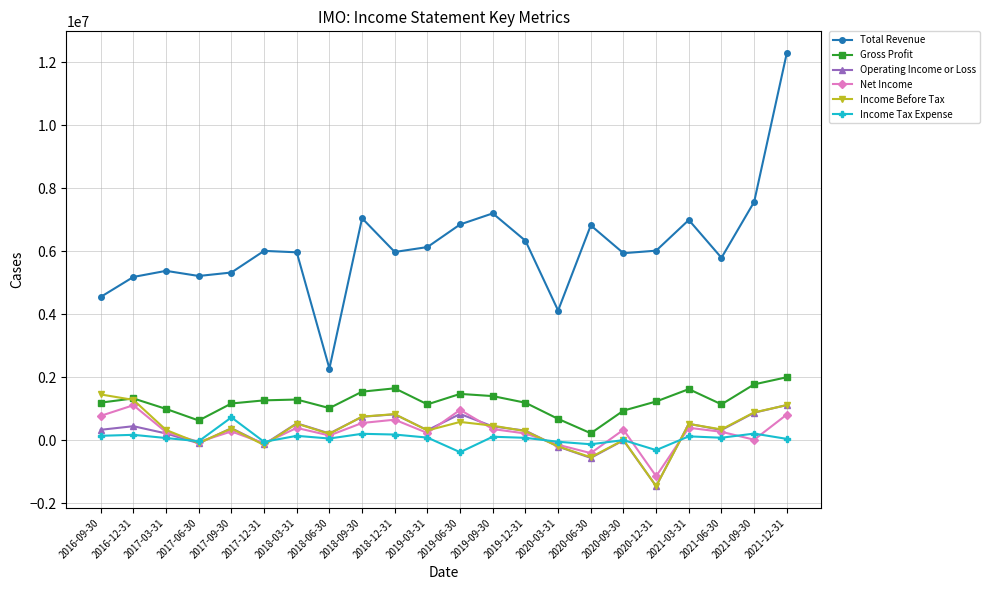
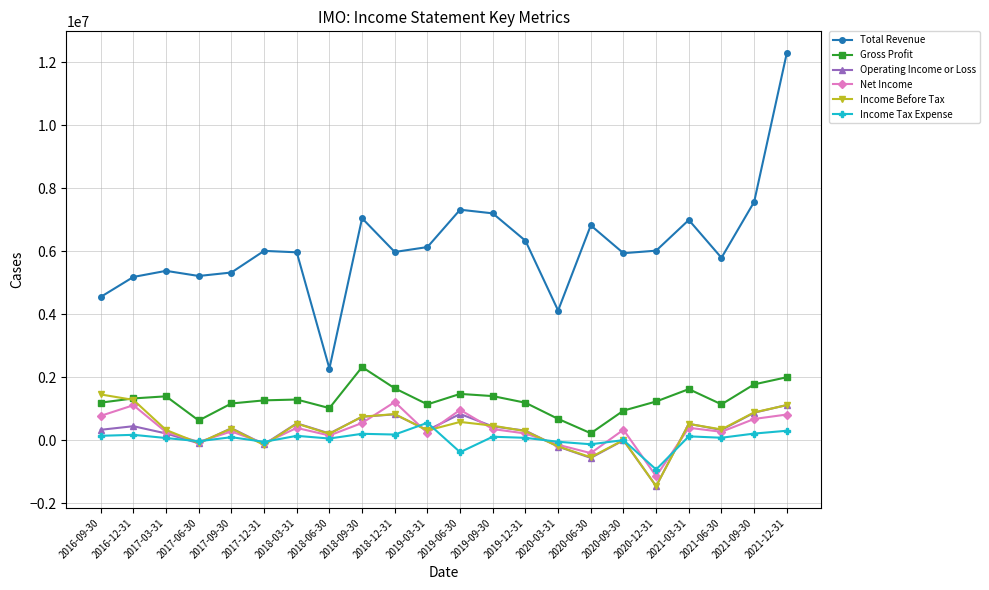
  {
    "Total Revenue": {
      "2016-09-30": 4500000,
      "2016-12-31": 5200000,
      "2017-03-31": 5400000,
      "2017-06-30": 5200000,
      "2017-09-30": 5300000,
      "2017-12-31": 6000000,
      "2018-03-31": 6000000,
      "2018-06-30": 2300000,
      "2018-09-30": 7000000,
      "2018-12-31": 6000000,
      "2019-03-31": 6100000,
-     "2019-06-30": 6800000,
+     "2019-06-30": 7300000,
      "2019-09-30": 7200000,
      "2019-12-31": 6300000,
      "2020-03-31": 4100000,
      "2020-06-30": 6800000,
      "2020-09-30": 5900000,
      "2020-12-31": 6000000,
      "2021-03-31": 7000000,
      "2021-06-30": 5800000,
      "2021-09-30": 7600000,
      "2021-12-31": 12300000
    },
    "Gross Profit": {
      "2016-09-30": 1200000,
-     "2017-03-31": 1000000,
+     "2017-03-31": 1400000,
      "2017-06-30": 600000,
      "2017-09-30": 1200000,
      "2017-12-31": 1300000,
      "2018-03-31": 1300000,
      "2018-06-30": 1000000,
-     "2018-09-30": 1500000,
+     "2018-09-30": 2300000,
      "2018-12-31": 1600000,
      "2019-03-31": 1100000,
      "2019-06-30": 1500000,
      "2019-09-30": 1400000,
      "2019-12-31": 1200000,
      "2020-03-31": 700000,
      "2020-06-30": 200000,
      "2020-09-30": 900000,
      "2020-12-31": 1200000,
      "2021-03-31": 1600000,
      "2021-06-30": 1100000,
      "2021-09-30": 1800000,
      "2021-12-31": 2000000
    },
    "Operating Income or Loss": {
      "2016-09-30": 300000,
      "2016-12-31": 400000,
      "2019-06-30": 800000
    },
    "Net Income": {
      "2016-09-30": 800000,
      "2016-12-31": 1100000,
      "2017-09-30": 300000,
      "2018-03-31": 400000,
      "2018-09-30": 500000,
-     "2018-12-31": 600000,
+     "2018-12-31": 1200000,
      "2019-06-30": 1000000,
      "2019-09-30": 400000,
      "2020-06-30": -400000,
      "2020-09-30": 300000,
      "2020-12-31": -1100000,
      "2021-03-31": 400000,
-     "2021-09-30": 0,
+     "2021-09-30": 700000,
      "2021-12-31": 800000
    },
    "Income Before Tax": {
      "2016-09-30": 1500000,
      "2019-06-30": 600000
    },
    "Income Tax Expense": {
      "2016-09-30": 100000,
      "2016-12-31": 200000,
      "2017-03-31": 100000,
-     "2017-09-30": 700000,
+     "2017-09-30": 100000,
      "2018-03-31": 100000,
      "2018-06-30": 100000,
      "2018-09-30": 200000,
      "2018-12-31": 200000,
-     "2019-03-31": 100000,
+     "2019-03-31": 600000,
      "2019-06-30": -400000,
      "2019-09-30": 100000,
      "2019-12-31": 100000,
      "2020-03-31": -100000,
      "2020-06-30": -100000,
-     "2020-12-31": -300000,
+     "2020-12-31": -900000,
      "2021-03-31": 100000,
      "2021-06-30": 100000,
      "2021-09-30": 200000,
-     "2021-12-31": 0
+     "2021-12-31": 300000
    }
  }
